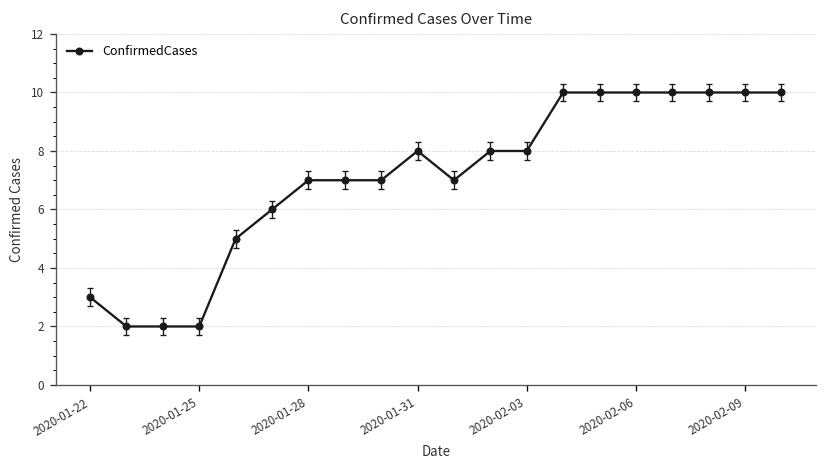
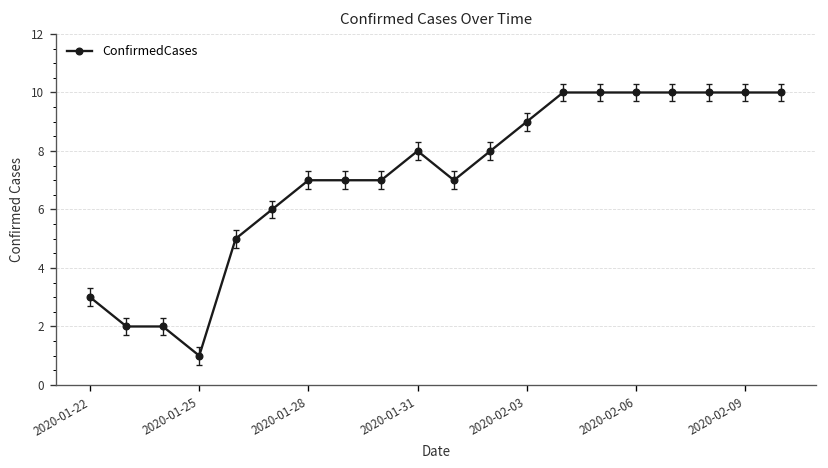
  {
    "ConfirmedCases": {
      "2020-01-22": 3,
-     "2020-01-25": 2,
+     "2020-01-25": 1,
      "2020-01-28": 7,
      "2020-01-31": 8,
-     "2020-02-03": 8,
+     "2020-02-03": 9,
      "2020-02-06": 10,
      "2020-02-09": 10
    }
  }
